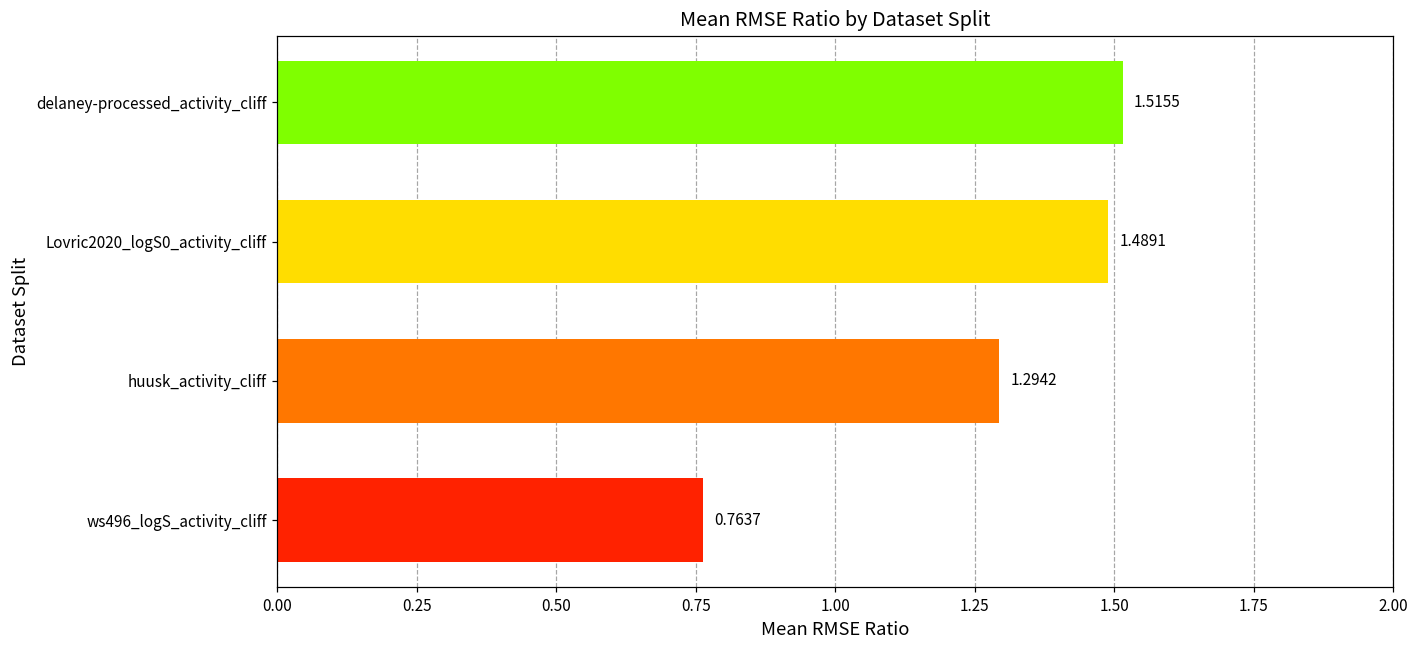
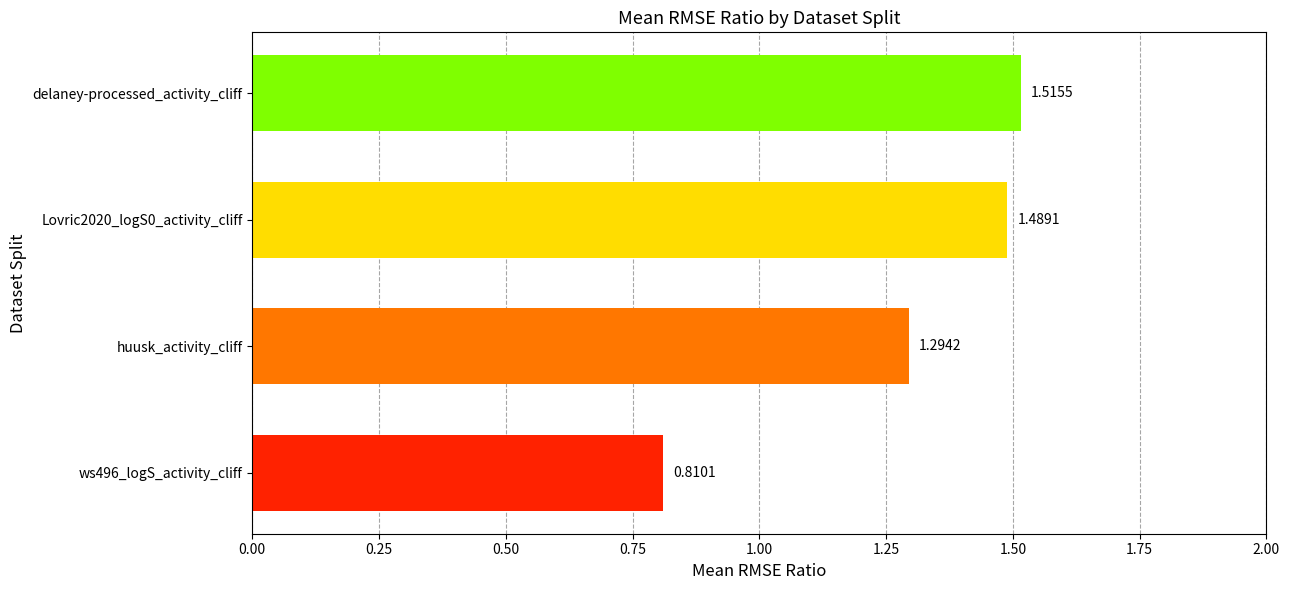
  {
    "delaney-processed_activity_cliff": 1.5155,
    "Lovric2020_logS0_activity_cliff": 1.4891,
    "huusk_activity_cliff": 1.2942,
-   "ws496_logS_activity_cliff": 0.7637
+   "ws496_logS_activity_cliff": 0.8101
  }
